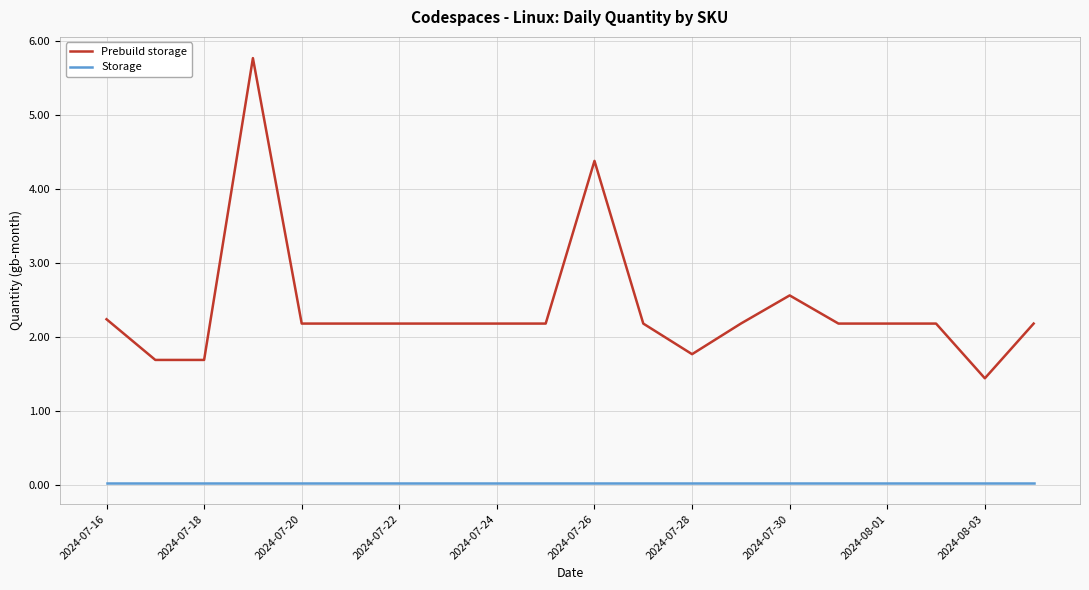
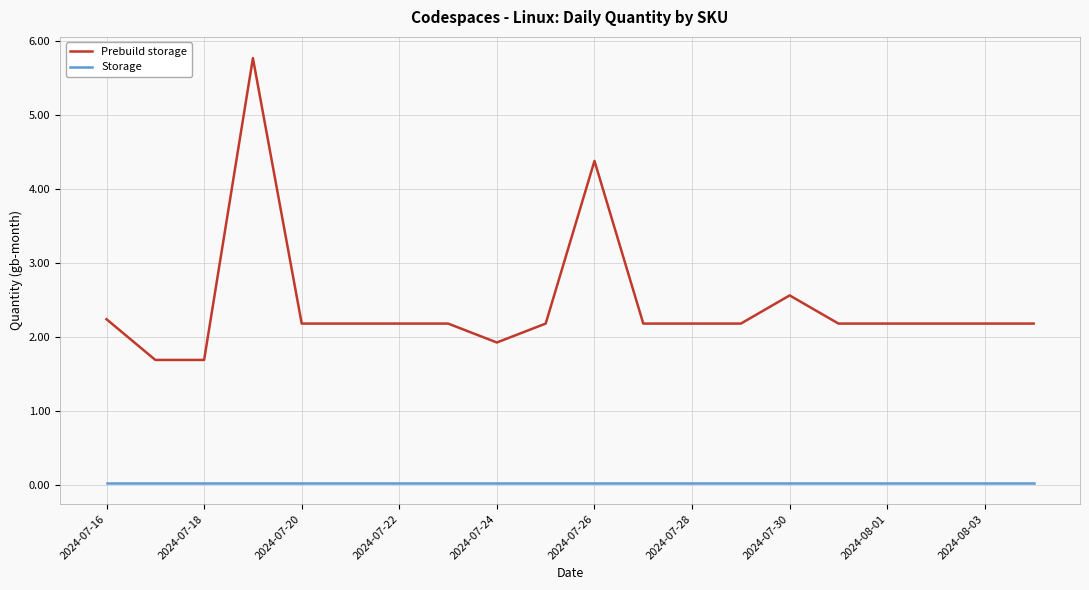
  {
    "Prebuild storage": {
      "2024-07-16": 2.2,
      "2024-07-18": 1.7,
      "2024-07-20": 2.2,
      "2024-07-22": 2.2,
-     "2024-07-24": 2.2,
+     "2024-07-24": 1.9,
      "2024-07-26": 4.4,
-     "2024-07-28": 1.8,
+     "2024-07-28": 2.2,
      "2024-07-30": 2.6,
      "2024-08-01": 2.2,
-     "2024-08-03": 1.4
+     "2024-08-03": 2.2
    },
    "Storage": {
      "2024-07-16": 0.0,
      "2024-07-18": 0.0,
      "2024-07-20": 0.0,
      "2024-07-22": 0.0,
      "2024-07-24": 0.0,
      "2024-07-26": 0.0,
      "2024-07-28": 0.0,
      "2024-07-30": 0.0,
      "2024-08-01": 0.0,
      "2024-08-03": 0.0
    }
  }
